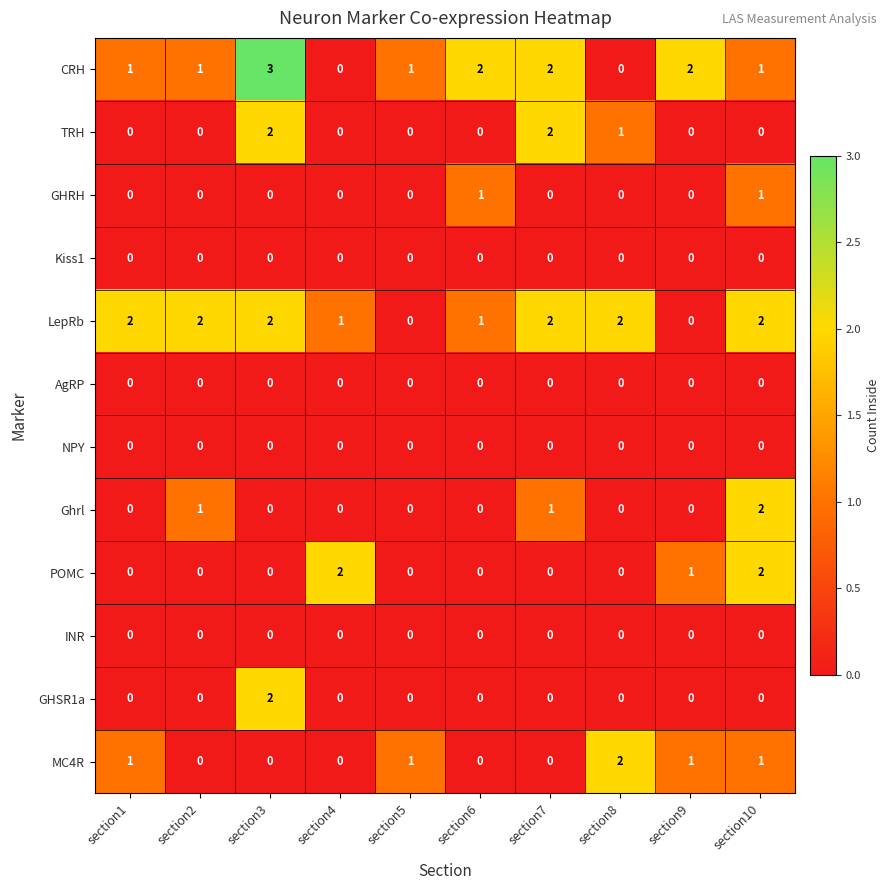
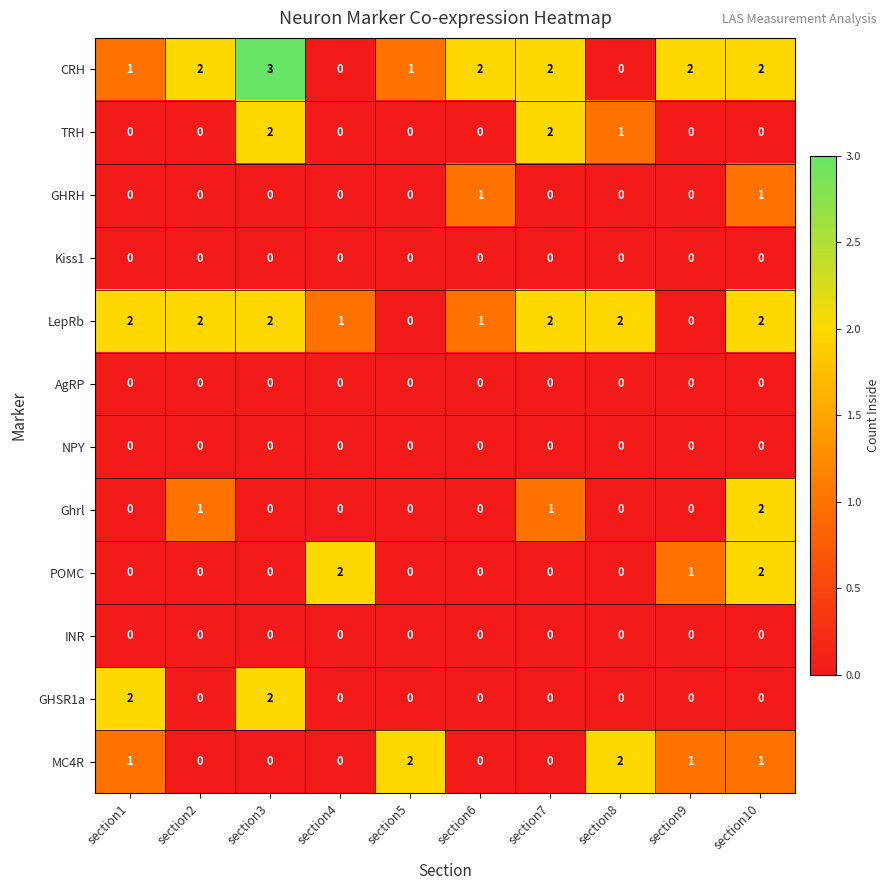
  {
    "CRH": {
      "section1": 1,
-     "section2": 1,
+     "section2": 2,
      "section3": 3,
      "section4": 0,
      "section5": 1,
      "section6": 2,
      "section7": 2,
      "section8": 0,
      "section9": 2,
-     "section10": 1
+     "section10": 2
    },
    "TRH": {
      "section1": 0,
      "section2": 0,
      "section3": 2,
      "section4": 0,
      "section5": 0,
      "section6": 0,
      "section7": 2,
      "section8": 1,
      "section9": 0,
      "section10": 0
    },
    "GHRH": {
      "section1": 0,
      "section2": 0,
      "section3": 0,
      "section4": 0,
      "section5": 0,
      "section6": 1,
      "section7": 0,
      "section8": 0,
      "section9": 0,
      "section10": 1
    },
    "Kiss1": {
      "section1": 0,
      "section2": 0,
      "section3": 0,
      "section4": 0,
      "section5": 0,
      "section6": 0,
      "section7": 0,
      "section8": 0,
      "section9": 0,
      "section10": 0
    },
    "LepRb": {
      "section1": 2,
      "section2": 2,
      "section3": 2,
      "section4": 1,
      "section5": 0,
      "section6": 1,
      "section7": 2,
      "section8": 2,
      "section9": 0,
      "section10": 2
    },
    "AgRP": {
      "section1": 0,
      "section2": 0,
      "section3": 0,
      "section4": 0,
      "section5": 0,
      "section6": 0,
      "section7": 0,
      "section8": 0,
      "section9": 0,
      "section10": 0
    },
    "NPY": {
      "section1": 0,
      "section2": 0,
      "section3": 0,
      "section4": 0,
      "section5": 0,
      "section6": 0,
      "section7": 0,
      "section8": 0,
      "section9": 0,
      "section10": 0
    },
    "Ghrl": {
      "section1": 0,
      "section2": 1,
      "section3": 0,
      "section4": 0,
      "section5": 0,
      "section6": 0,
      "section7": 1,
      "section8": 0,
      "section9": 0,
      "section10": 2
    },
    "POMC": {
      "section1": 0,
      "section2": 0,
      "section3": 0,
      "section4": 2,
      "section5": 0,
      "section6": 0,
      "section7": 0,
      "section8": 0,
      "section9": 1,
      "section10": 2
    },
    "INR": {
      "section1": 0,
      "section2": 0,
      "section3": 0,
      "section4": 0,
      "section5": 0,
      "section6": 0,
      "section7": 0,
      "section8": 0,
      "section9": 0,
      "section10": 0
    },
    "GHSR1a": {
-     "section1": 0,
+     "section1": 2,
      "section2": 0,
      "section3": 2,
      "section4": 0,
      "section5": 0,
      "section6": 0,
      "section7": 0,
      "section8": 0,
      "section9": 0,
      "section10": 0
    },
    "MC4R": {
      "section1": 1,
      "section2": 0,
      "section3": 0,
      "section4": 0,
-     "section5": 1,
+     "section5": 2,
      "section6": 0,
      "section7": 0,
      "section8": 2,
      "section9": 1,
      "section10": 1
    }
  }
